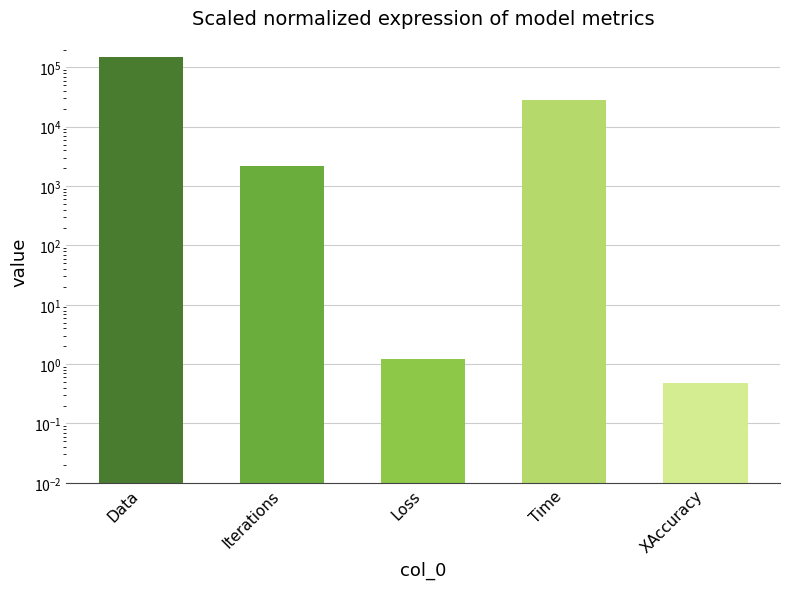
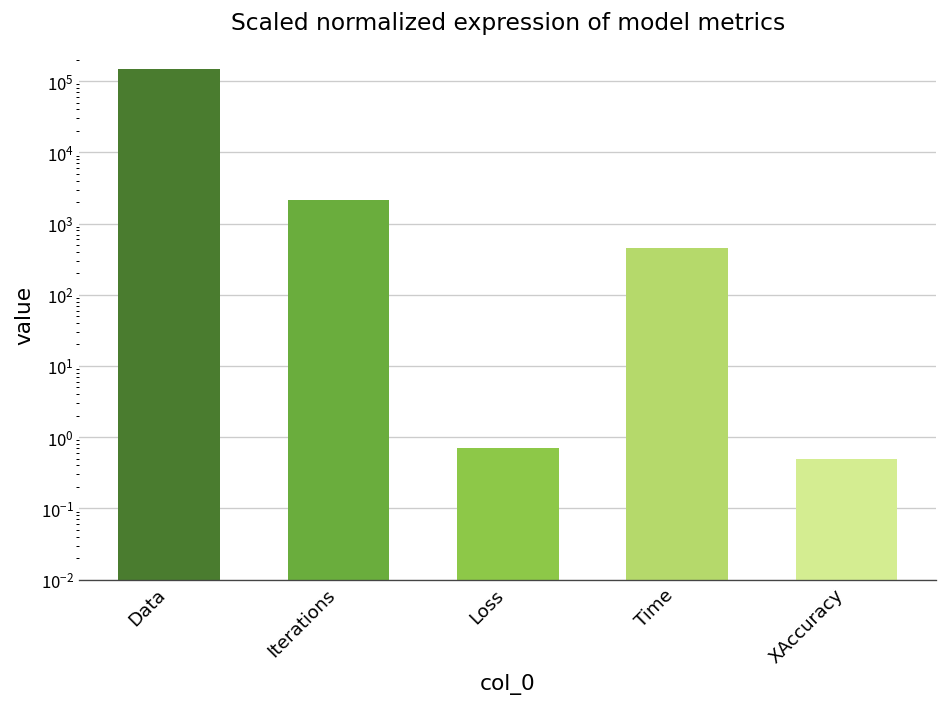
  {
    "Data": 150000,
    "Iterations": 2200,
-   "Loss": 1.2,
-   "Time": 30000,
+   "Loss": 0.7,
+   "Time": 500,
    "XAccuracy": 0.5
  }
